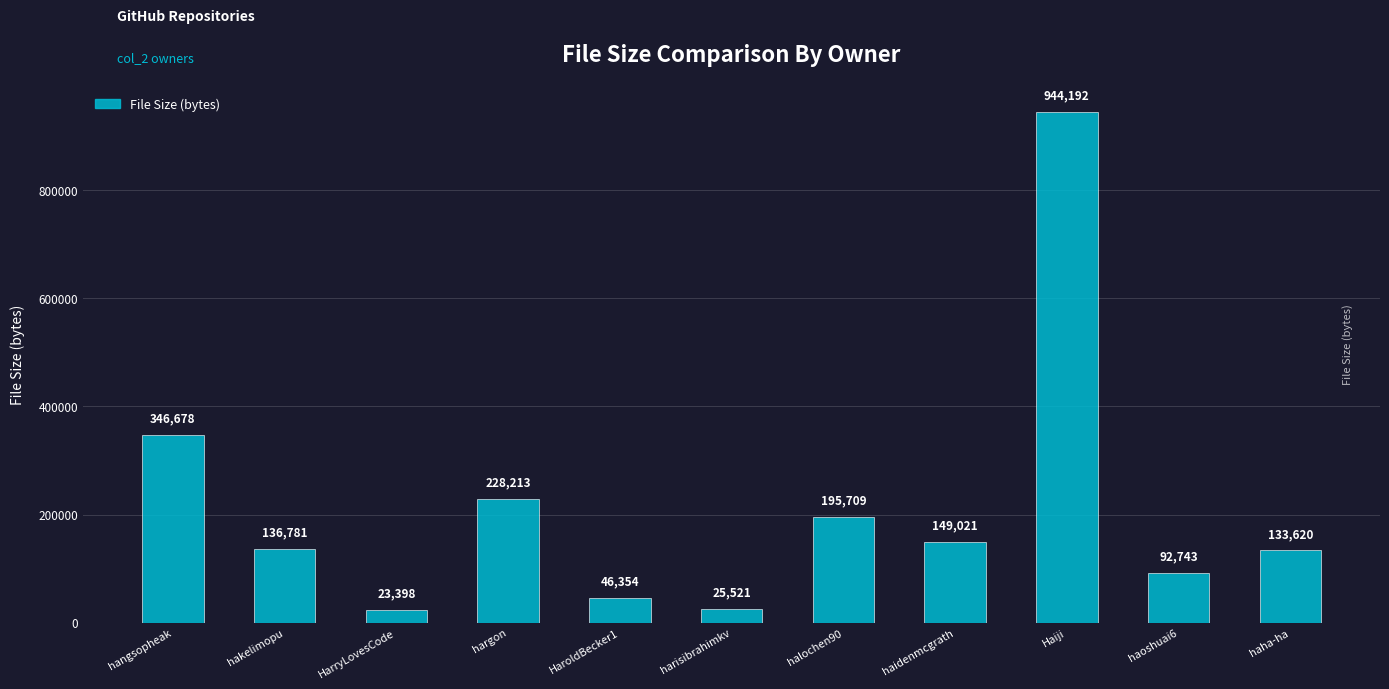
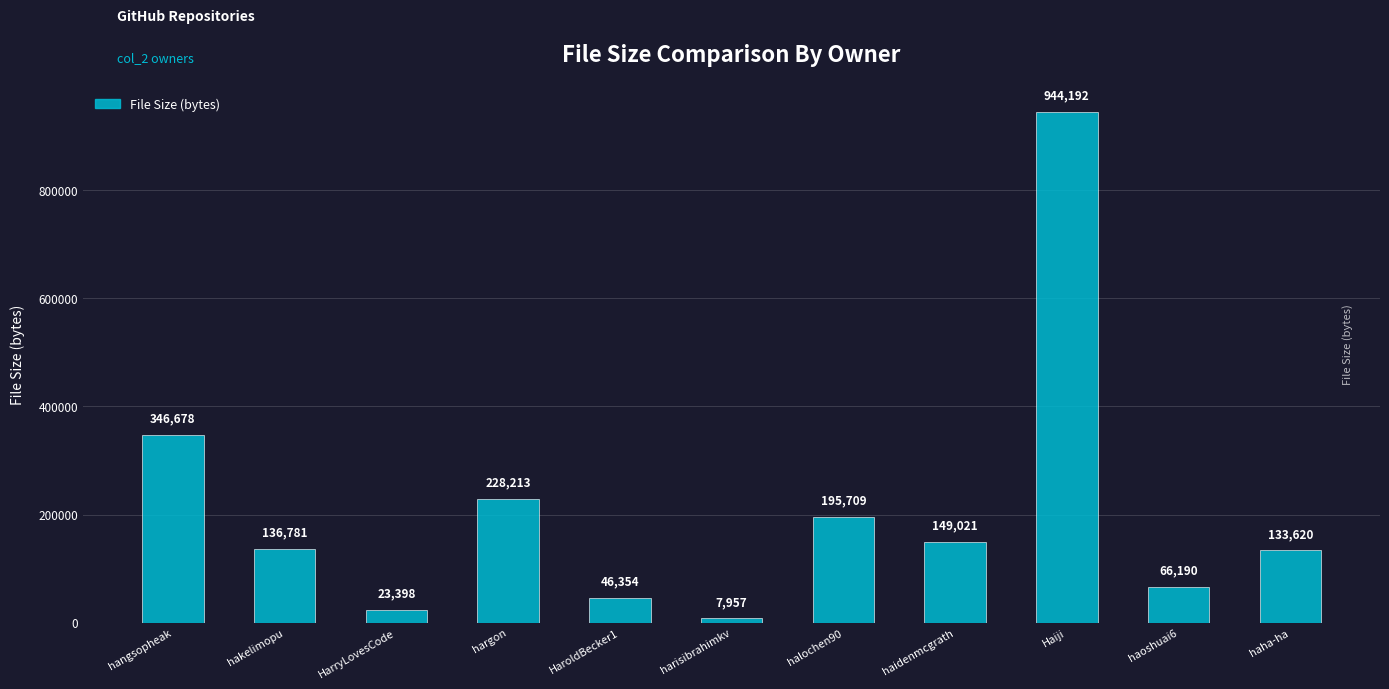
  {
    "hangsopheak": "346,678",
    "hakelimopu": "136,781",
    "HarryLovesCode": "23,398",
    "hargon": "228,213",
    "HaroldBecker1": "46,354",
-   "harisibrahimkv": "25,521",
+   "harisibrahimkv": "7,957",
    "halochen90": "195,709",
    "haidenmcgrath": "149,021",
    "Haiji": "944,192",
-   "haoshuai6": "92,743",
+   "haoshuai6": "66,190",
    "haha-ha": "133,620"
  }
